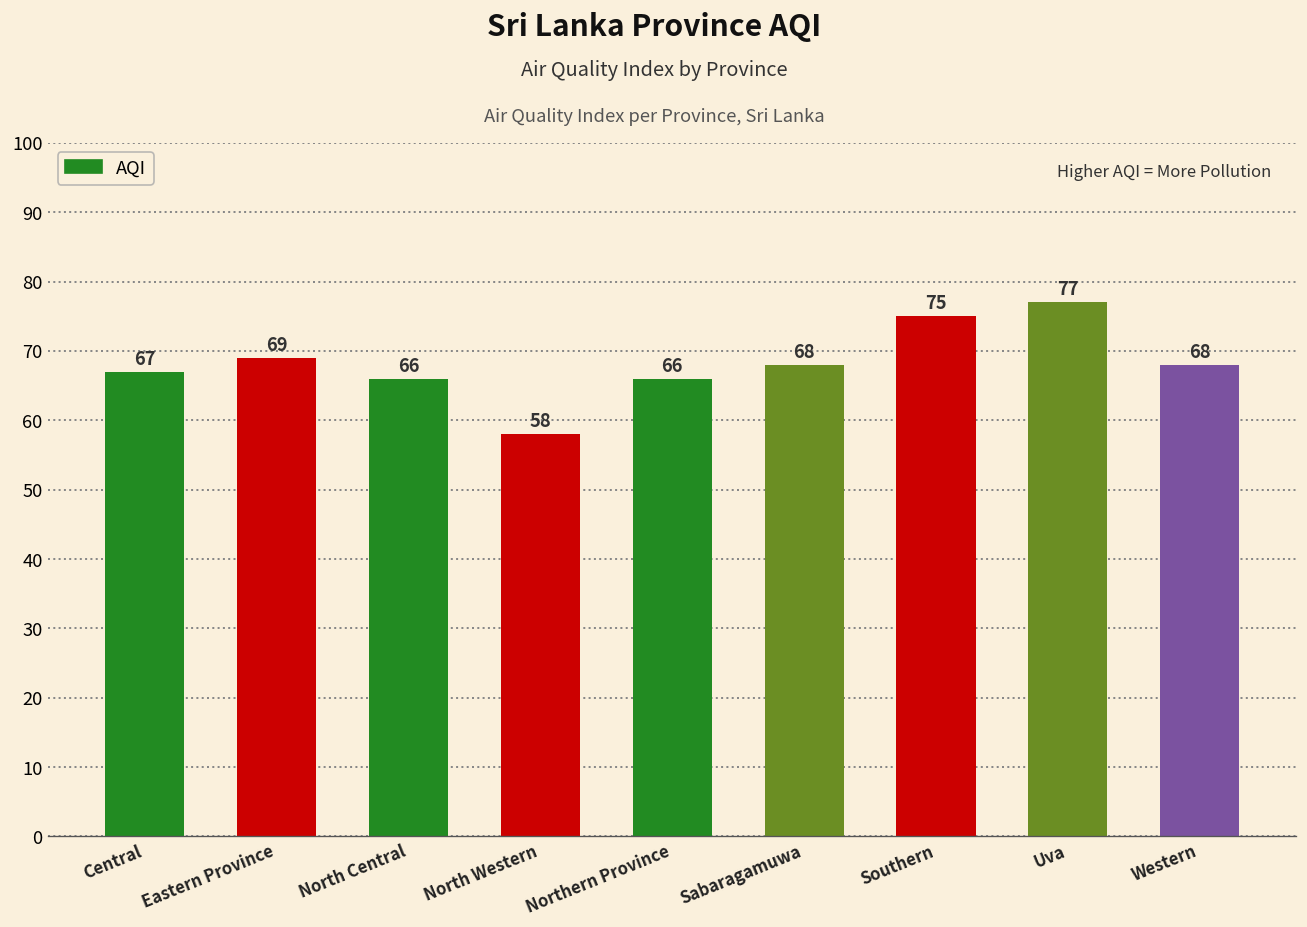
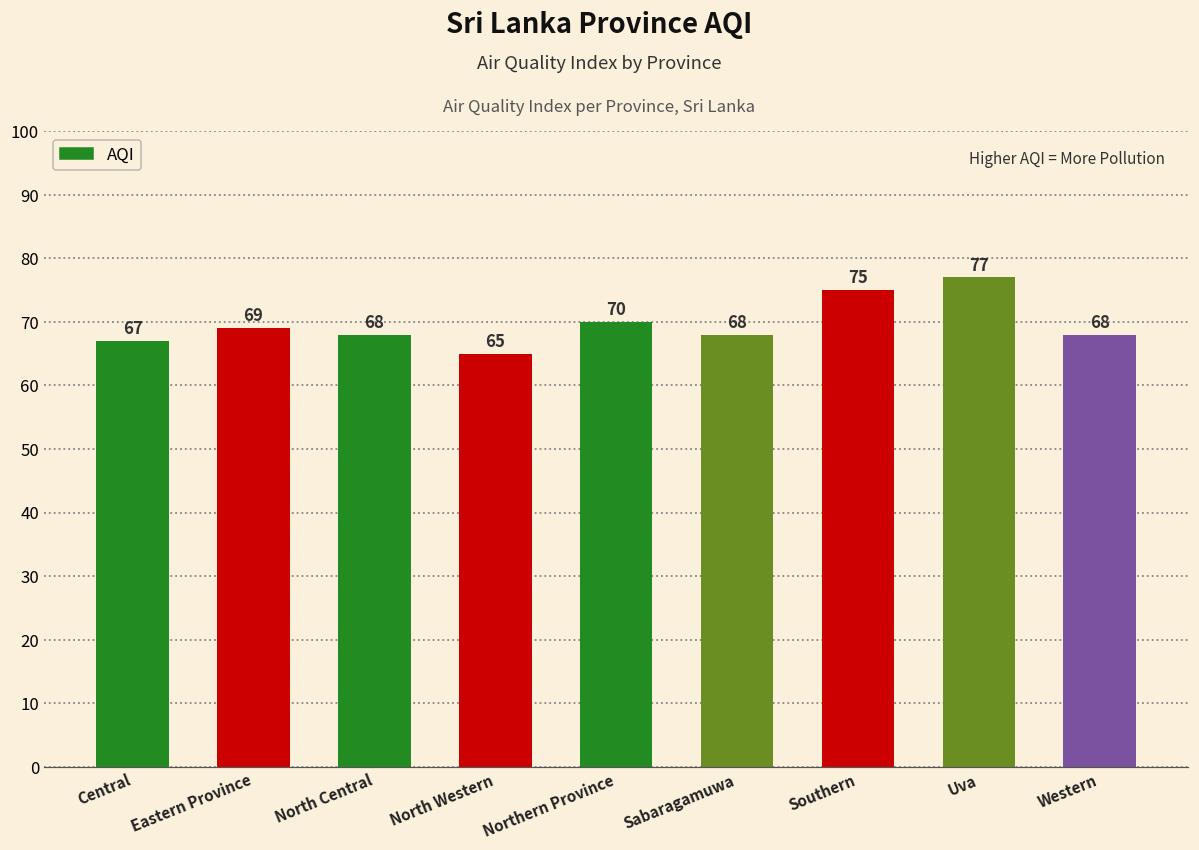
  {
    "Central": 67,
    "Eastern Province": 69,
-   "North Central": 66,
-   "North Western": 58,
-   "Northern Province": 66,
+   "North Central": 68,
+   "North Western": 65,
+   "Northern Province": 70,
    "Sabaragamuwa": 68,
    "Southern": 75,
    "Uva": 77,
    "Western": 68
  }
